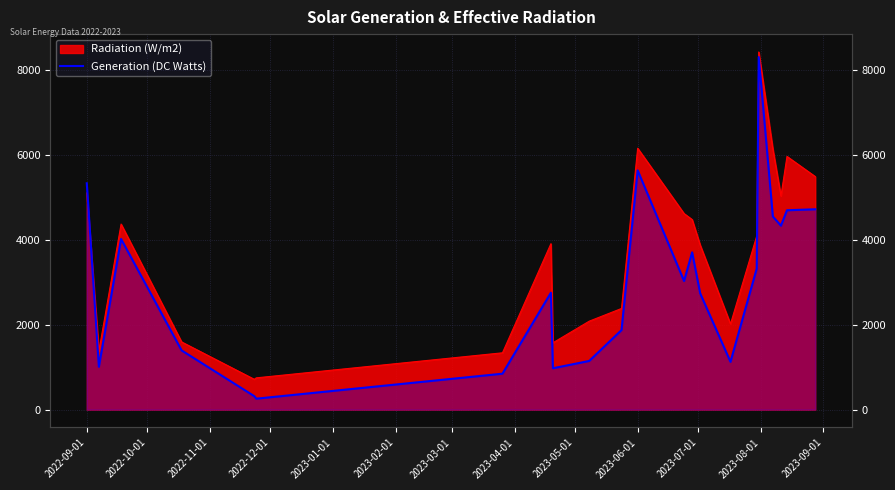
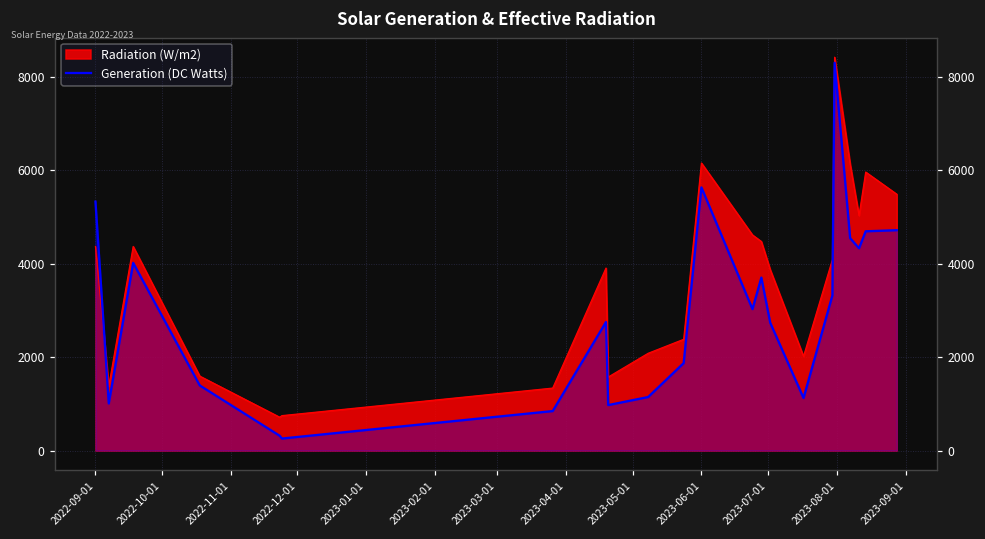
  {
    "Radiation (W/m2)": {
-     "2022-09-01": 5100,
+     "2022-09-01": 4400,
      "2023-06-01": 6200
    },
    "Generation (DC Watts)": {
      "2022-09-01": 5300,
      "2023-06-01": 5600
    }
  }
